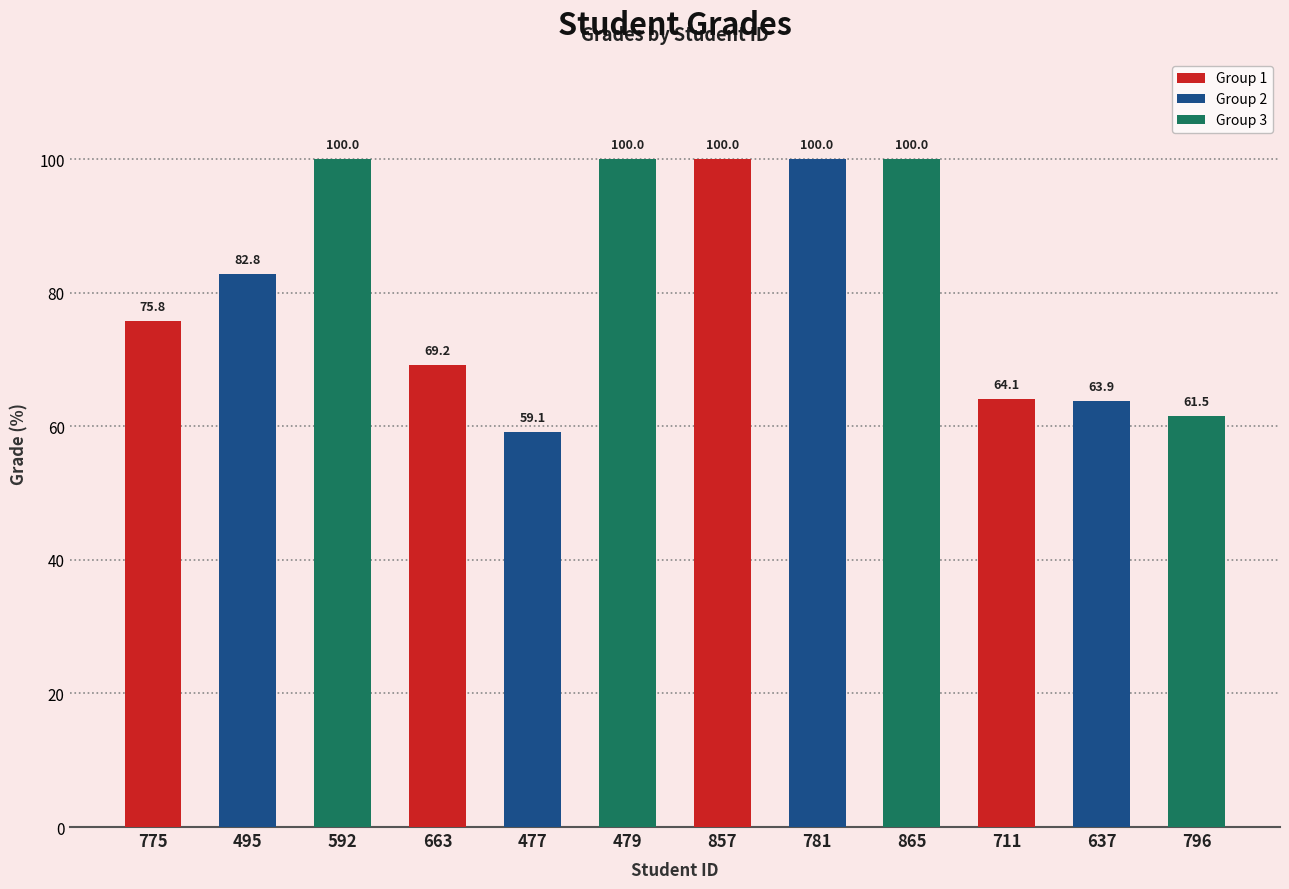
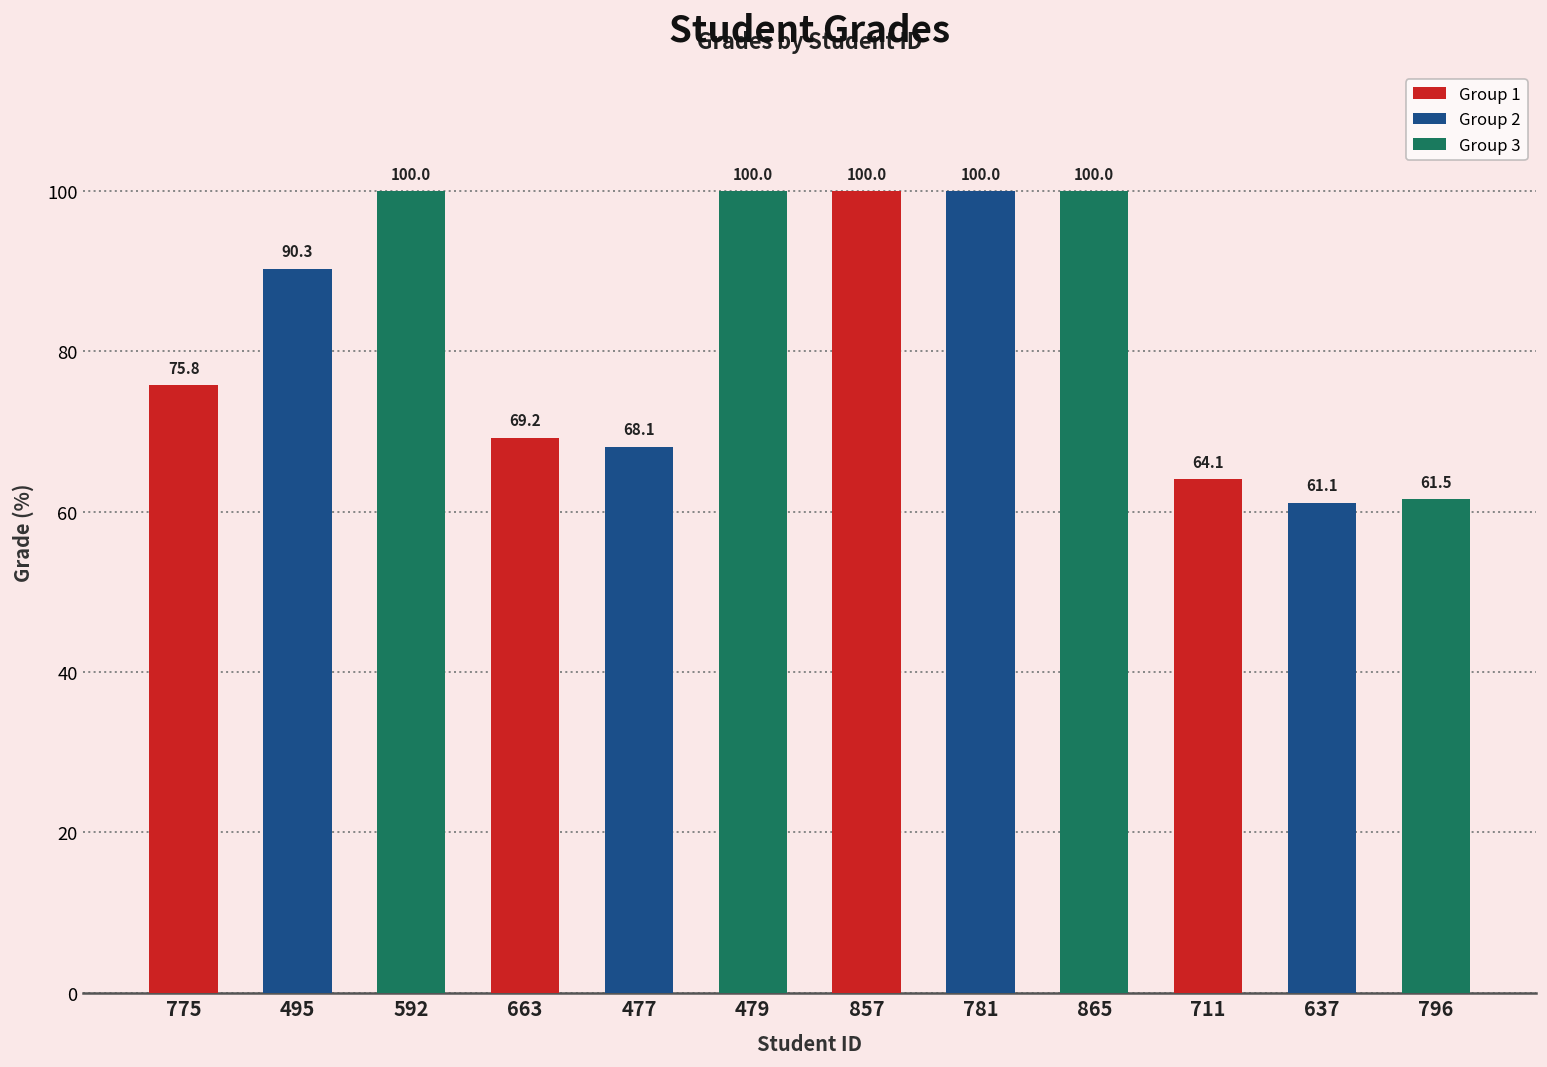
  {
    "775": 75.8,
-   "495": 82.8,
+   "495": 90.3,
    "592": 100.0,
    "663": 69.2,
-   "477": 59.1,
+   "477": 68.1,
    "479": 100.0,
    "857": 100.0,
    "781": 100.0,
    "865": 100.0,
    "711": 64.1,
-   "637": 63.9,
+   "637": 61.1,
    "796": 61.5
  }
